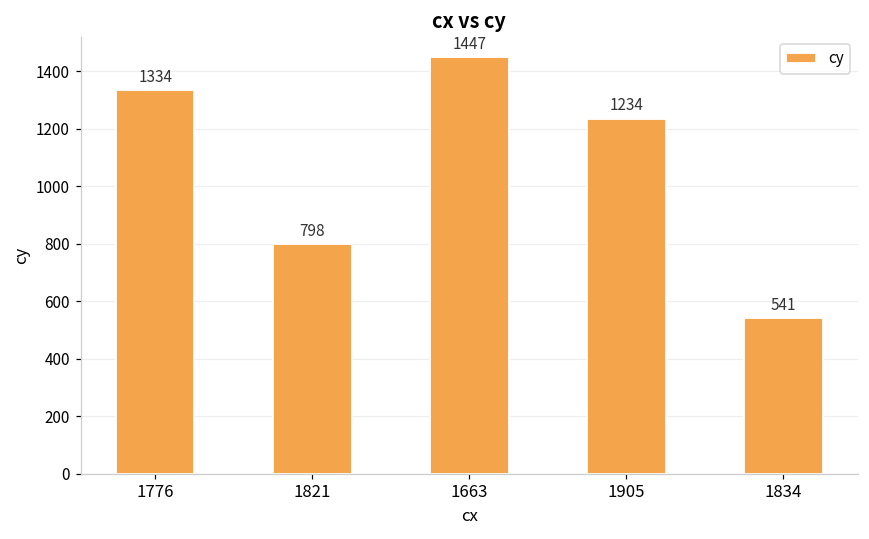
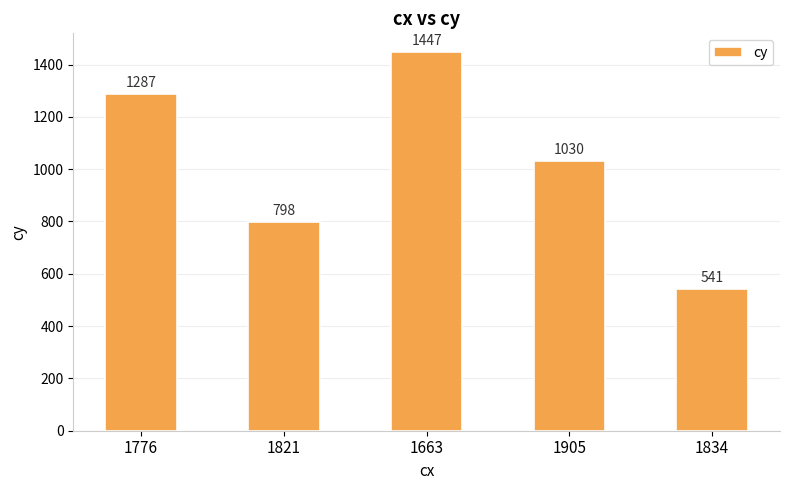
  {
-   "1776": 1334,
+   "1776": 1287,
    "1821": 798,
    "1663": 1447,
-   "1905": 1234,
+   "1905": 1030,
    "1834": 541
  }
